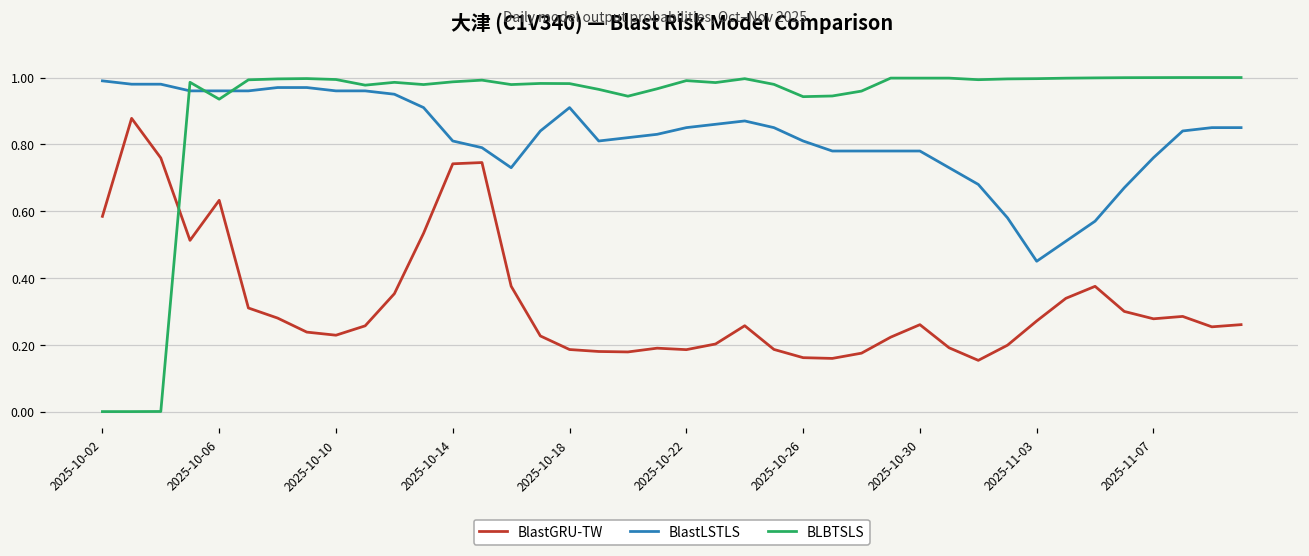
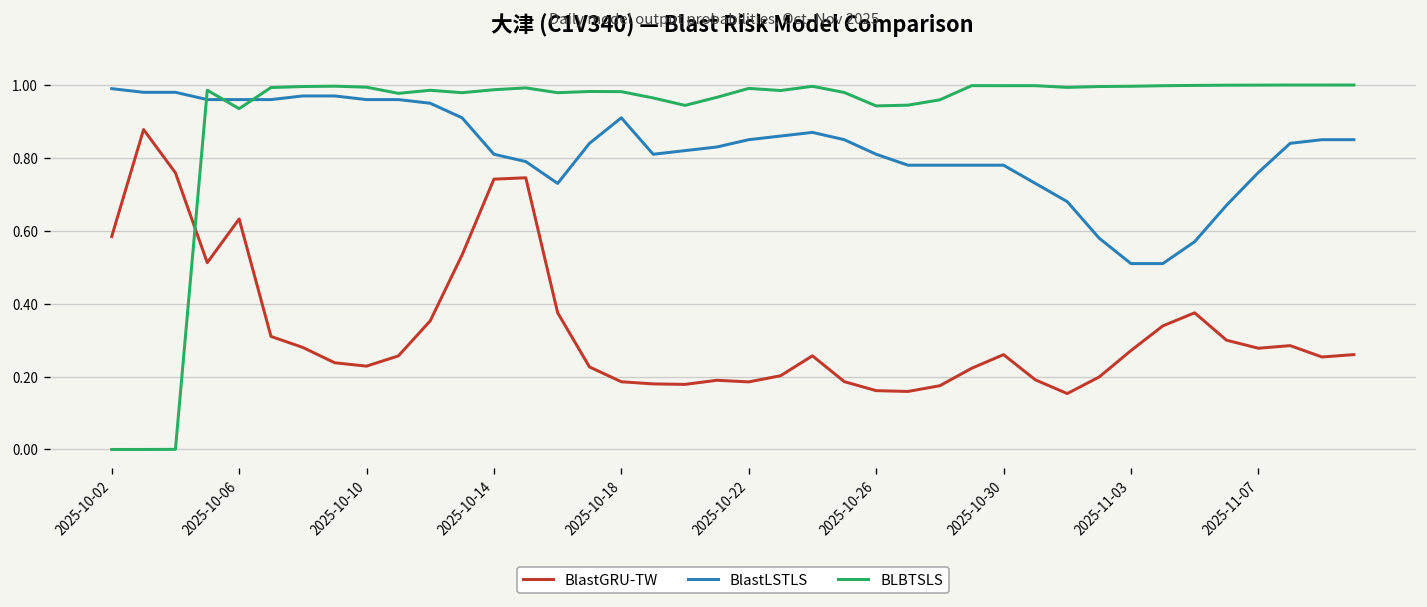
  {
    "BlastGRU-TW": {
      "2025-10-02": 0.58,
      "2025-10-06": 0.63,
      "2025-10-10": 0.23,
      "2025-10-14": 0.74,
      "2025-10-18": 0.19,
      "2025-10-22": 0.19,
      "2025-10-26": 0.16,
      "2025-10-30": 0.26,
      "2025-11-03": 0.27,
      "2025-11-07": 0.28
    },
    "BlastLSTLS": {
      "2025-10-02": 0.99,
      "2025-10-06": 0.96,
      "2025-10-10": 0.96,
      "2025-10-14": 0.81,
      "2025-10-18": 0.91,
      "2025-10-22": 0.85,
      "2025-10-26": 0.81,
      "2025-10-30": 0.78,
-     "2025-11-03": 0.45,
+     "2025-11-03": 0.51,
      "2025-11-07": 0.76
    },
    "BLBTSLS": {
      "2025-10-02": 0.00,
      "2025-10-06": 0.94,
      "2025-10-10": 0.99,
      "2025-10-14": 0.99,
      "2025-10-18": 0.98,
      "2025-10-22": 0.99,
      "2025-10-26": 0.94,
      "2025-10-30": 1.00,
      "2025-11-03": 1.00,
      "2025-11-07": 1.00
    }
  }
